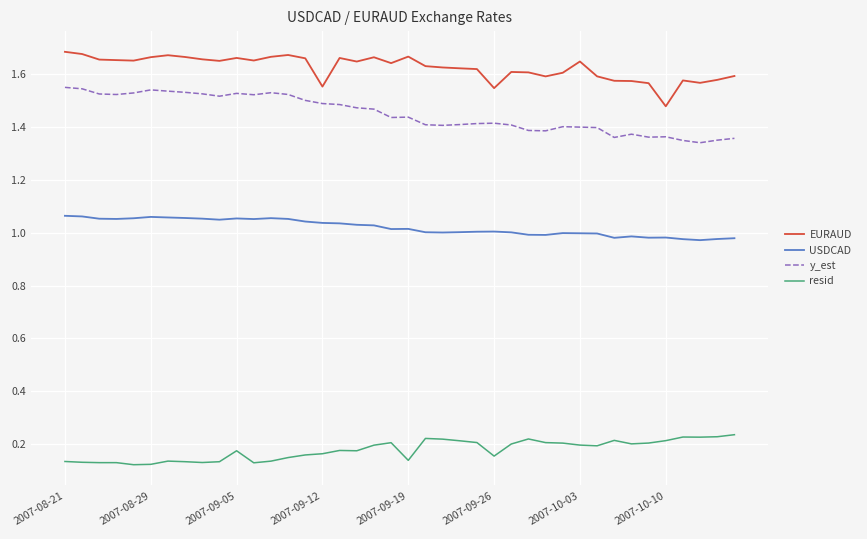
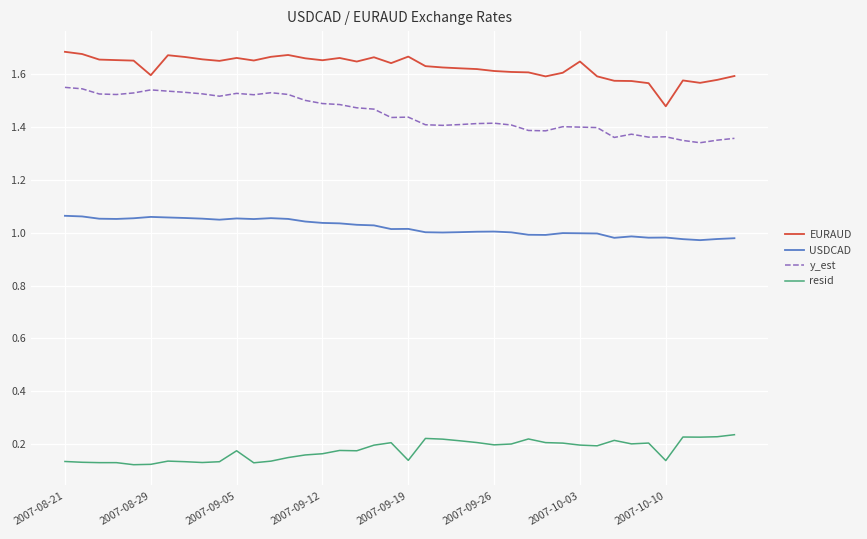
  {
    "EURAUD": {
      "2007-08-21": 1.68,
-     "2007-08-29": 1.66,
+     "2007-08-29": 1.60,
      "2007-09-05": 1.66,
-     "2007-09-12": 1.55,
+     "2007-09-12": 1.65,
      "2007-09-19": 1.67,
-     "2007-09-26": 1.55,
+     "2007-09-26": 1.61,
      "2007-10-03": 1.65,
      "2007-10-10": 1.48
    },
    "resid": {
      "2007-08-21": 0.13,
      "2007-08-29": 0.12,
      "2007-09-05": 0.18,
      "2007-09-12": 0.16,
      "2007-09-19": 0.14,
-     "2007-09-26": 0.15,
+     "2007-09-26": 0.20,
      "2007-10-03": 0.20,
-     "2007-10-10": 0.21
+     "2007-10-10": 0.14
    }
  }
